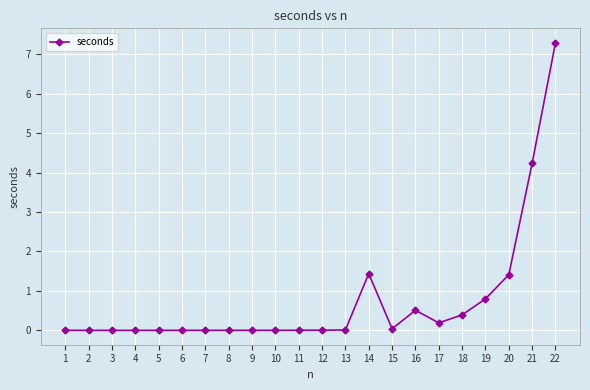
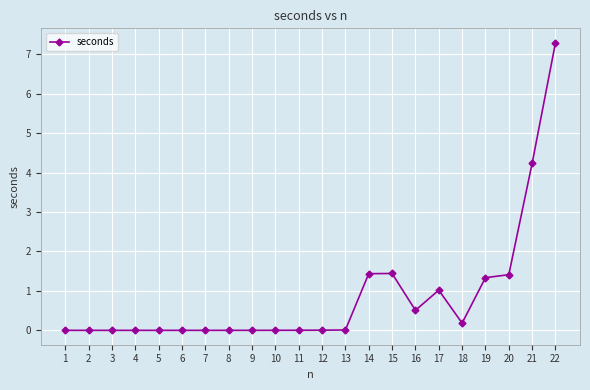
  {
    "1": 0.0,
    "2": 0.0,
    "3": 0.0,
    "4": 0.0,
    "5": 0.0,
    "6": 0.0,
    "7": 0.0,
    "8": 0.0,
    "9": 0.0,
    "10": 0.0,
    "11": 0.0,
    "12": 0.0,
    "13": 0.0,
    "14": 1.4,
-   "15": 0.0,
+   "15": 1.4,
    "16": 0.5,
-   "17": 0.2,
-   "18": 0.4,
-   "19": 0.8,
+   "17": 1.0,
+   "18": 0.2,
+   "19": 1.3,
    "20": 1.4,
    "21": 4.2,
    "22": 7.3
  }
